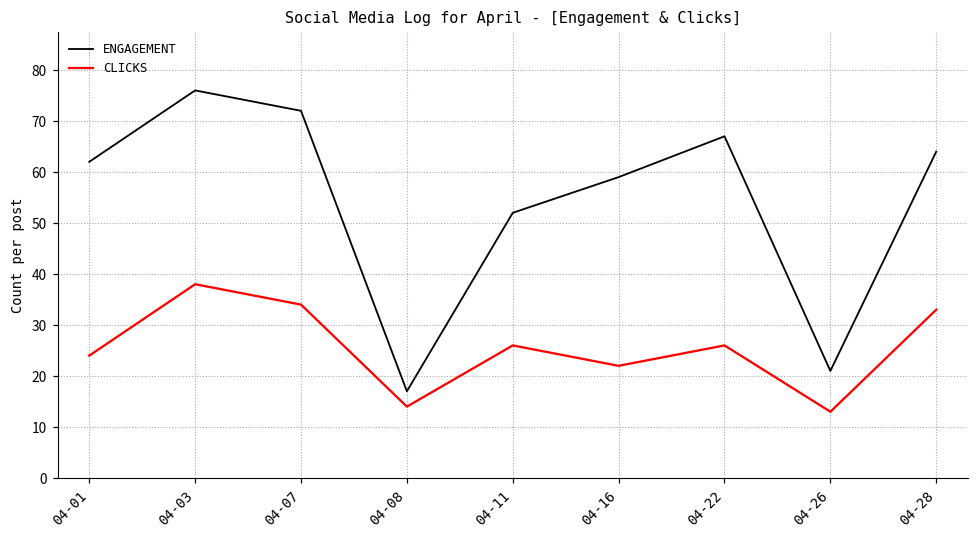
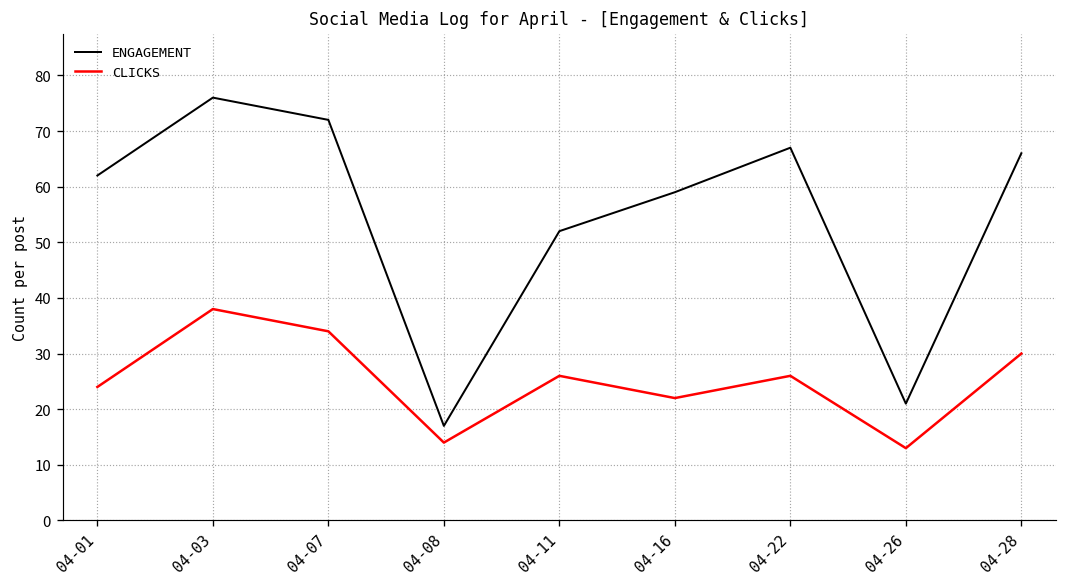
  {
    "ENGAGEMENT": {
      "04-01": 62,
      "04-03": 76,
      "04-07": 72,
      "04-08": 17,
      "04-11": 52,
      "04-16": 59,
      "04-22": 67,
      "04-26": 21,
-     "04-28": 64
+     "04-28": 66
    },
    "CLICKS": {
      "04-01": 24,
      "04-03": 38,
      "04-07": 34,
      "04-08": 14,
      "04-11": 26,
      "04-16": 22,
      "04-22": 26,
      "04-26": 13,
-     "04-28": 33
+     "04-28": 30
    }
  }
